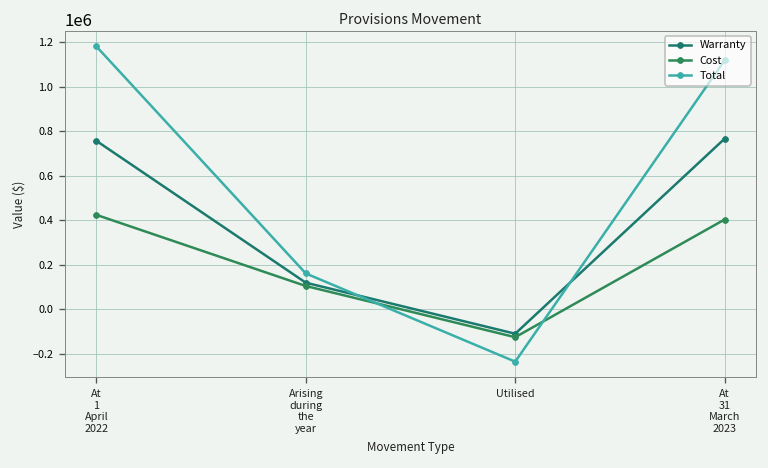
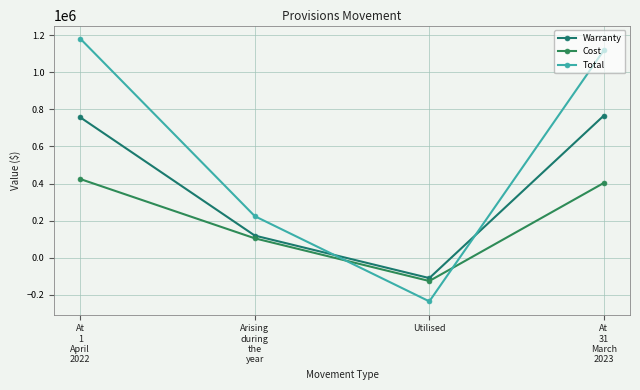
  {
    "Total": {
      "At 1 April 2022": 1180000,
-     "Arising during the year": 160000,
+     "Arising during the year": 220000,
      "Utilised": -240000
    }
  }
